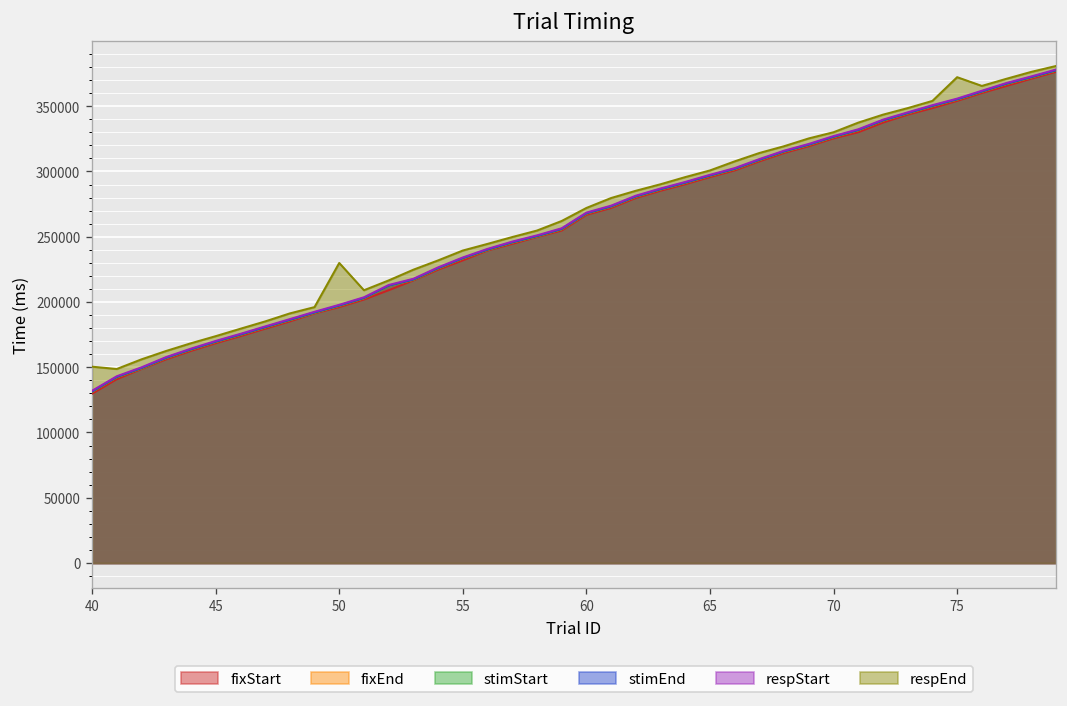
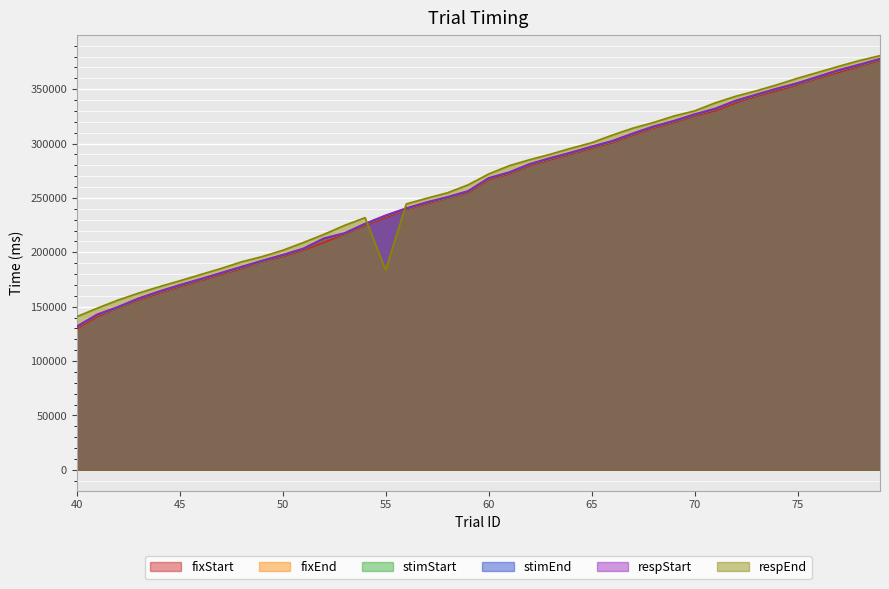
  {
    "respEnd": {
-     "40": 150000,
+     "40": 141000,
      "45": 174000,
-     "50": 230000,
-     "55": 239000,
+     "50": 202000,
+     "55": 184000,
      "60": 272000,
      "65": 301000,
      "70": 330000,
-     "75": 372000
+     "75": 360000
    }
  }
